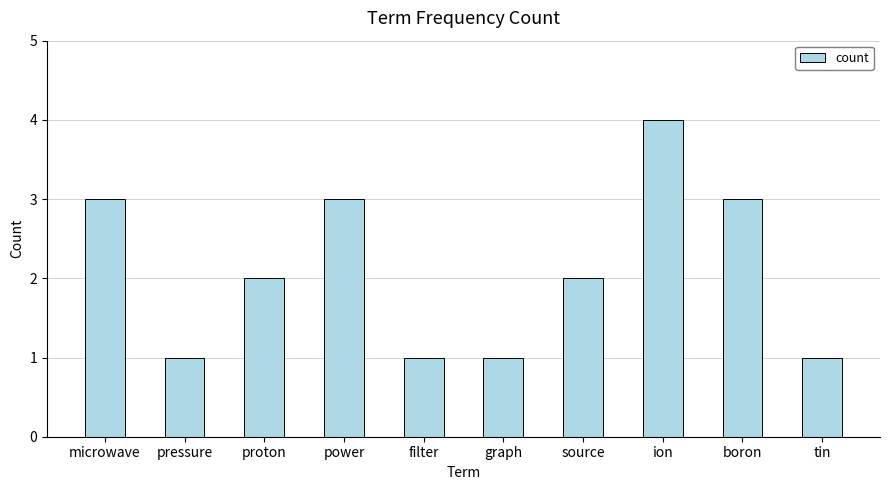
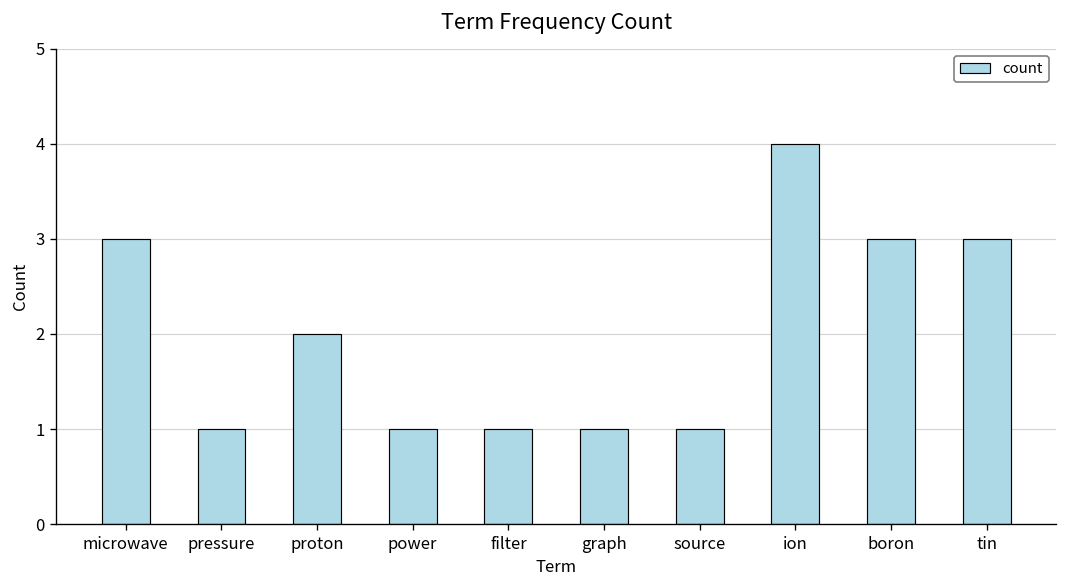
  {
    "microwave": 3,
    "pressure": 1,
    "proton": 2,
-   "power": 3,
+   "power": 1,
    "filter": 1,
    "graph": 1,
-   "source": 2,
+   "source": 1,
    "ion": 4,
    "boron": 3,
-   "tin": 1
+   "tin": 3
  }
